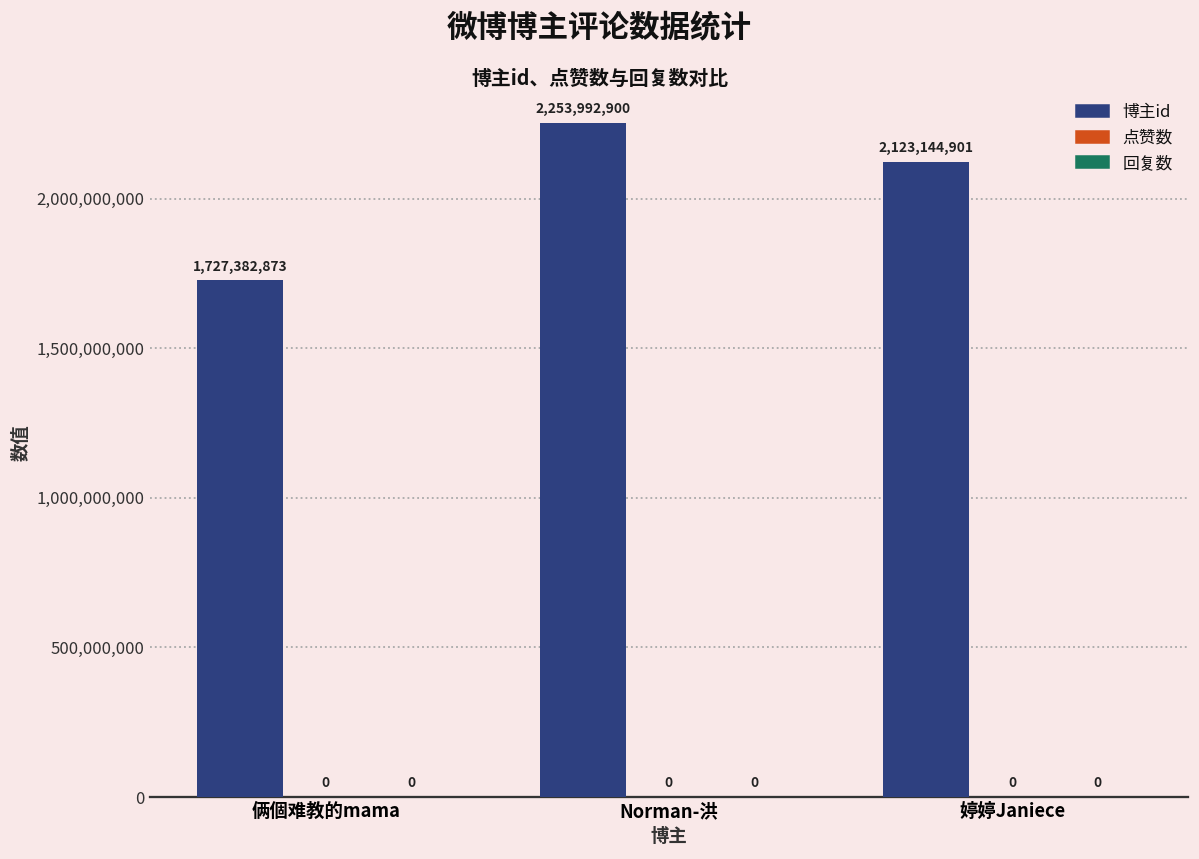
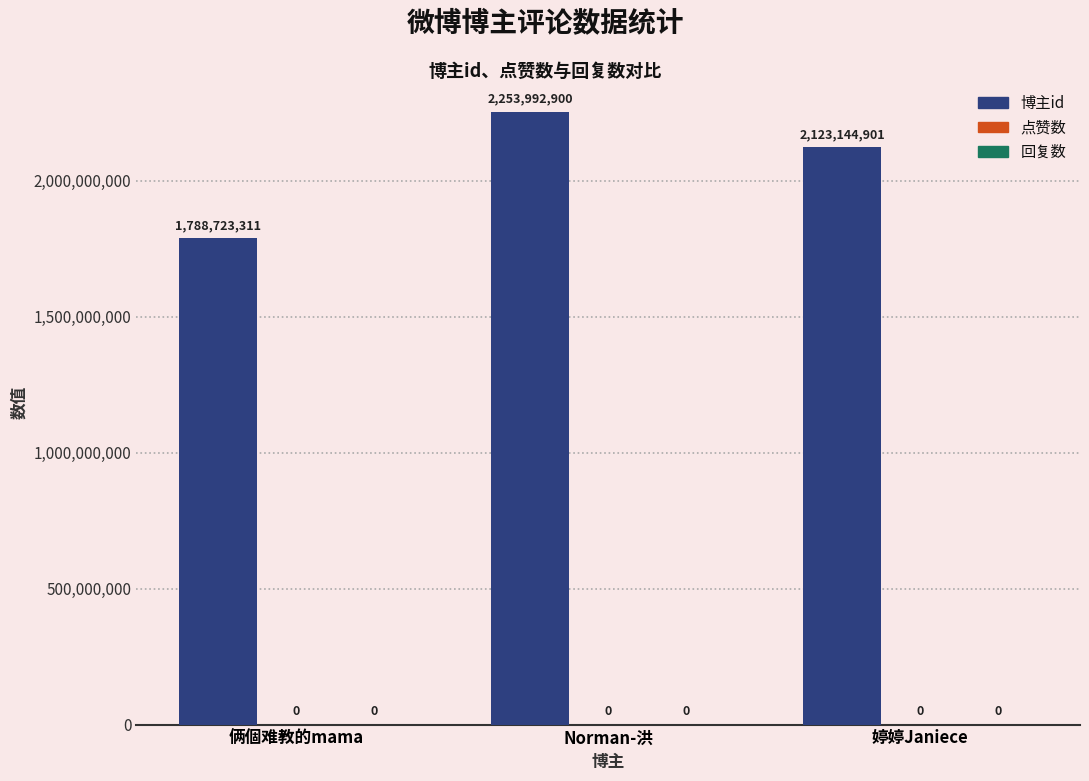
  {
    "博主id": {
-     "俩個难教的mama": "1,727,382,873",
+     "俩個难教的mama": "1,788,723,311",
      "Norman-洪": "2,253,992,900",
      "婷婷Janiece": "2,123,144,901"
    },
    "点赞数": {
      "俩個难教的mama": "0",
      "Norman-洪": "0",
      "婷婷Janiece": "0"
    },
    "回复数": {
      "俩個难教的mama": "0",
      "Norman-洪": "0",
      "婷婷Janiece": "0"
    }
  }
